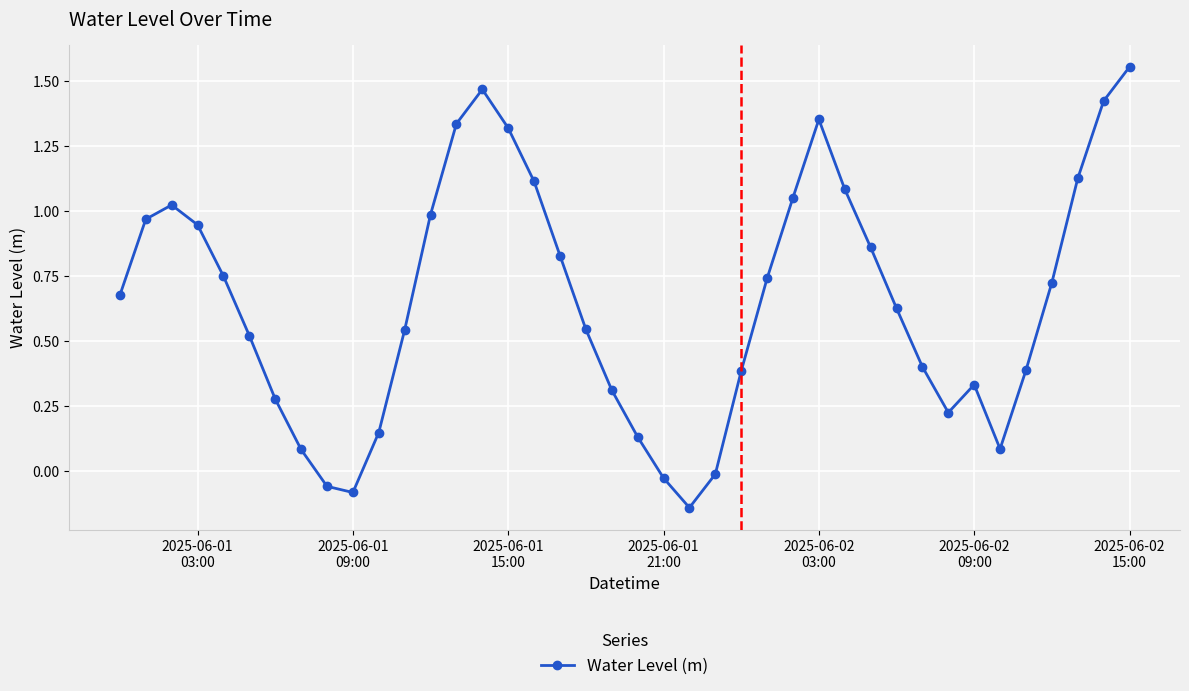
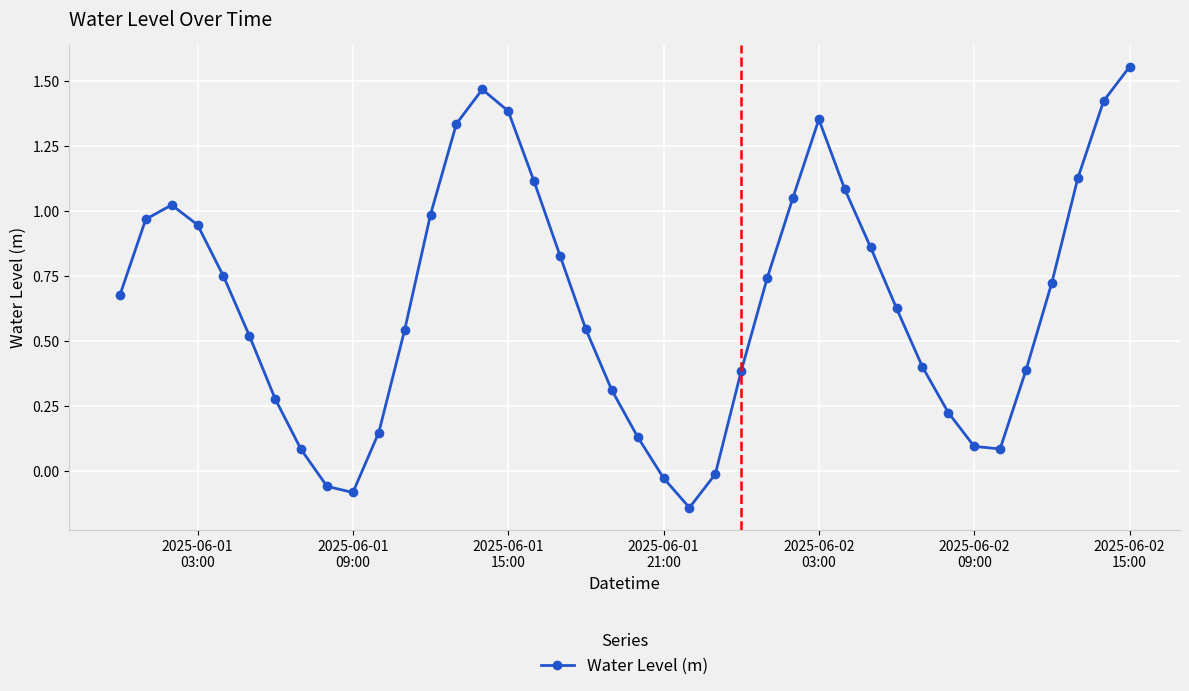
  {
    "2025-06-01 03:00": 0.95,
    "2025-06-01 09:00": -0.08,
-   "2025-06-01 15:00": 1.32,
+   "2025-06-01 15:00": 1.38,
    "2025-06-01 21:00": -0.03,
    "2025-06-02 03:00": 1.35,
-   "2025-06-02 09:00": 0.33,
+   "2025-06-02 09:00": 0.09,
    "2025-06-02 15:00": 1.55
  }
